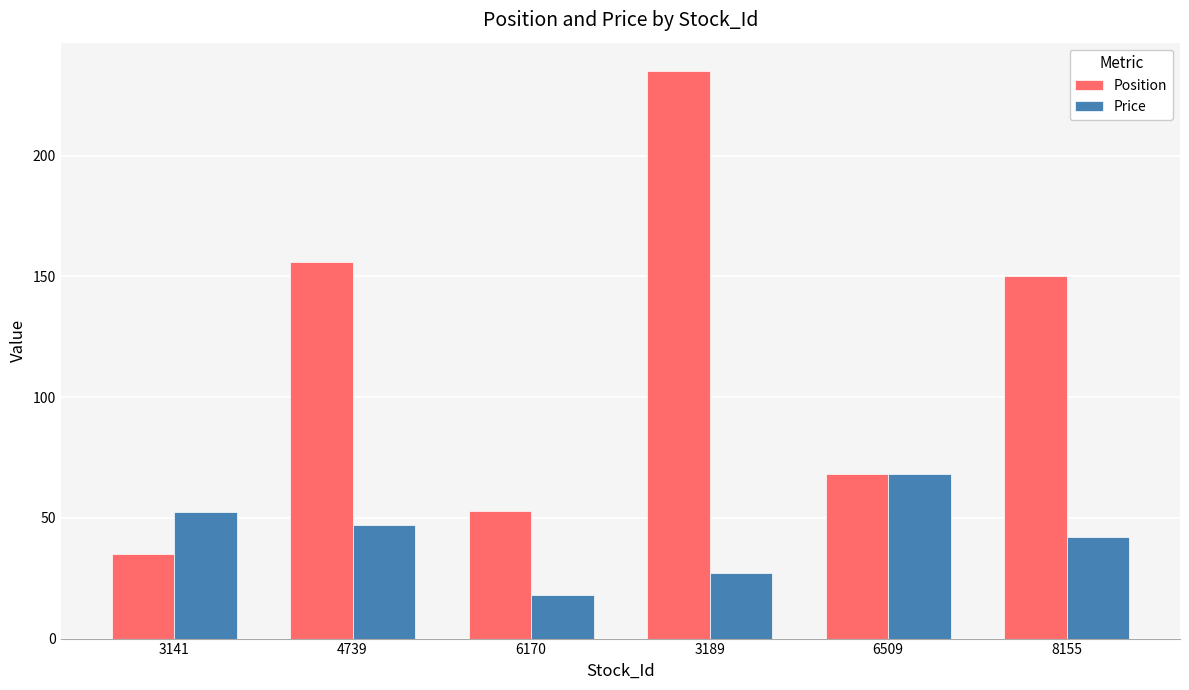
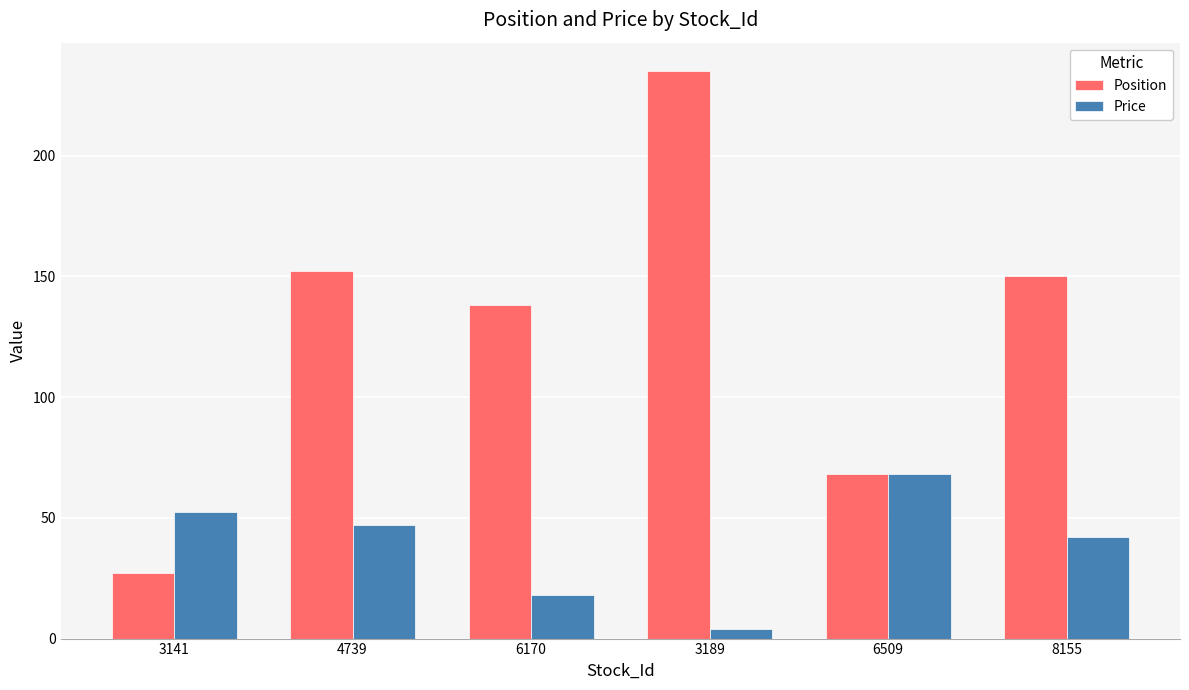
  {
    "Position": {
-     "3141": 35,
-     "4739": 156,
-     "6170": 53,
+     "3141": 27,
+     "4739": 152,
+     "6170": 138,
      "3189": 235,
      "6509": 68,
      "8155": 150
    },
    "Price": {
      "3141": 52,
      "4739": 47,
      "6170": 18,
-     "3189": 27,
+     "3189": 4,
      "6509": 68,
      "8155": 42
    }
  }
